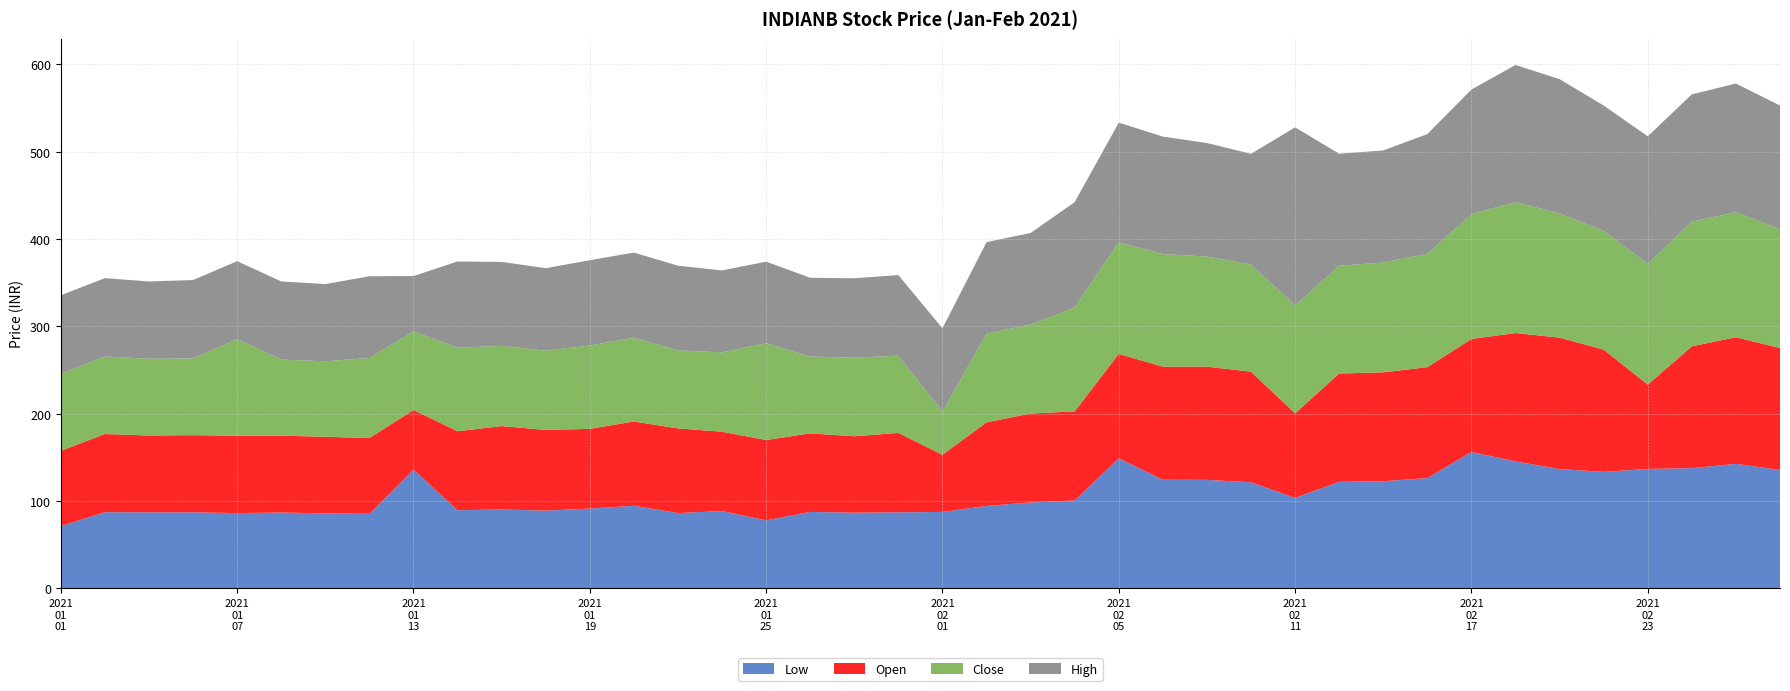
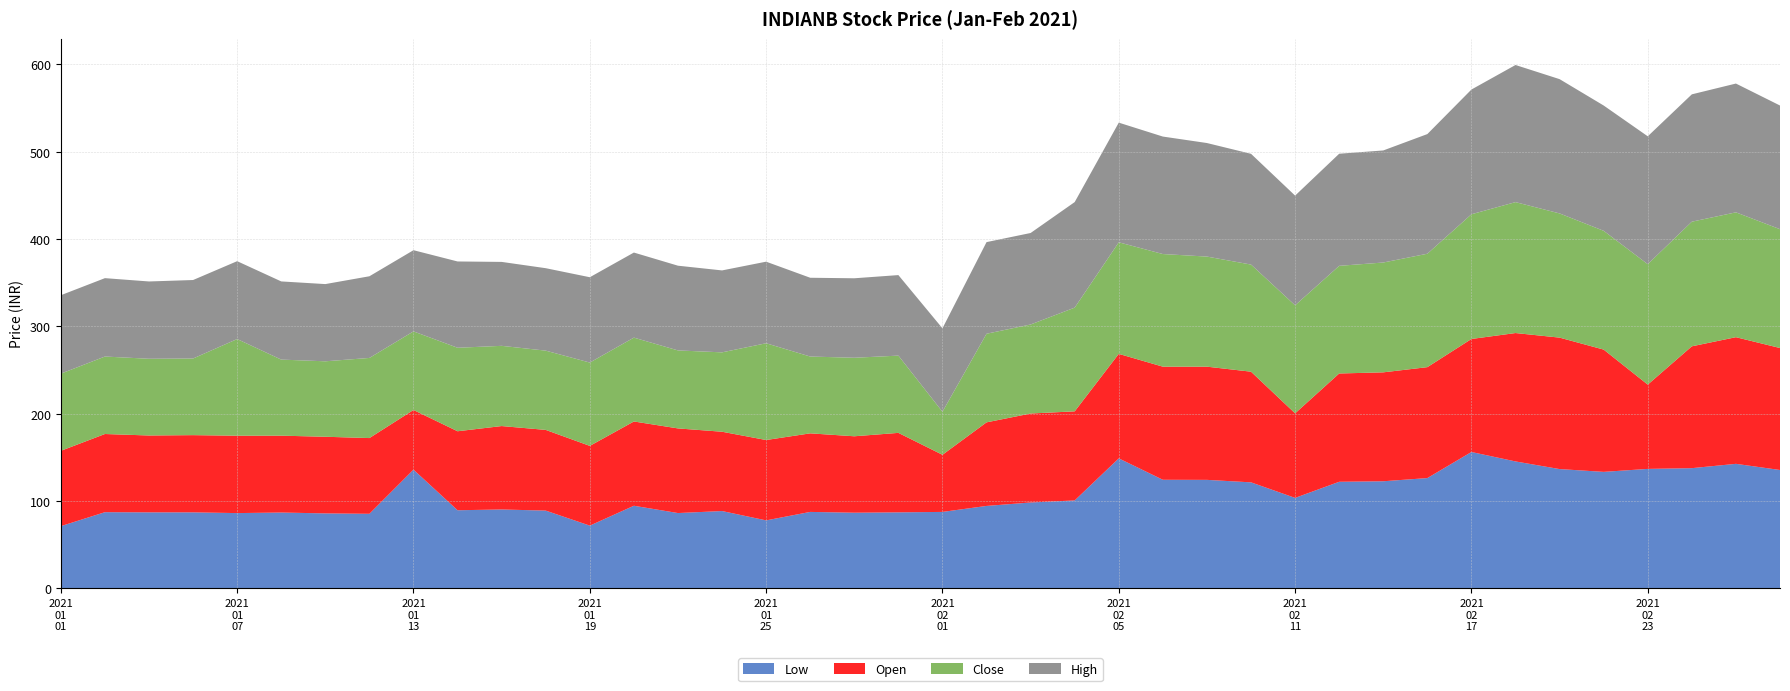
  {
    "Low": {
      "2021 01 01": 70,
      "2021 01 07": 90,
      "2021 01 13": 140,
-     "2021 01 19": 90,
+     "2021 01 19": 70,
      "2021 01 25": 80,
      "2021 02 01": 90,
      "2021 02 05": 150,
      "2021 02 11": 100,
      "2021 02 17": 160,
      "2021 02 23": 140
    },
    "Open": {
      "2021 01 01": 90,
      "2021 01 07": 90,
      "2021 01 13": 70,
      "2021 01 19": 90,
      "2021 01 25": 90,
      "2021 02 01": 70,
      "2021 02 05": 120,
      "2021 02 11": 100,
      "2021 02 17": 130,
      "2021 02 23": 100
    },
    "Close": {
      "2021 01 01": 90,
      "2021 01 07": 110,
      "2021 01 13": 90,
      "2021 01 19": 100,
      "2021 01 25": 110,
      "2021 02 01": 50,
      "2021 02 05": 130,
      "2021 02 11": 120,
      "2021 02 17": 140,
      "2021 02 23": 140
    },
    "High": {
      "2021 01 01": 90,
      "2021 01 07": 90,
-     "2021 01 13": 60,
+     "2021 01 13": 90,
      "2021 01 19": 100,
      "2021 01 25": 90,
      "2021 02 01": 100,
      "2021 02 05": 140,
-     "2021 02 11": 200,
+     "2021 02 11": 130,
      "2021 02 17": 140,
      "2021 02 23": 150
    }
  }
